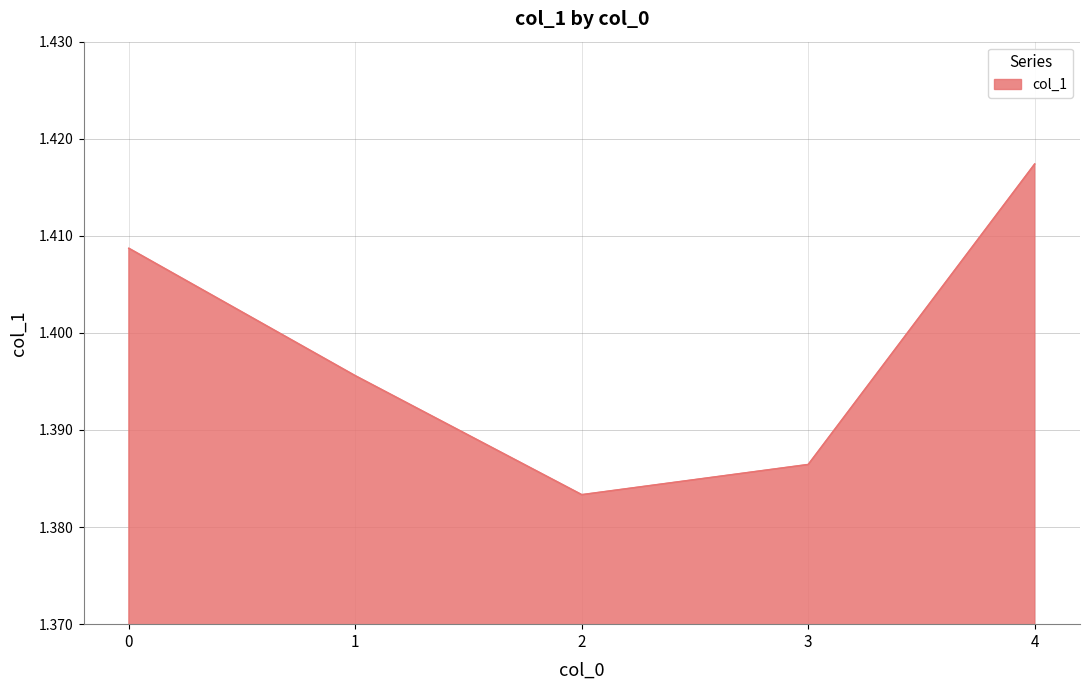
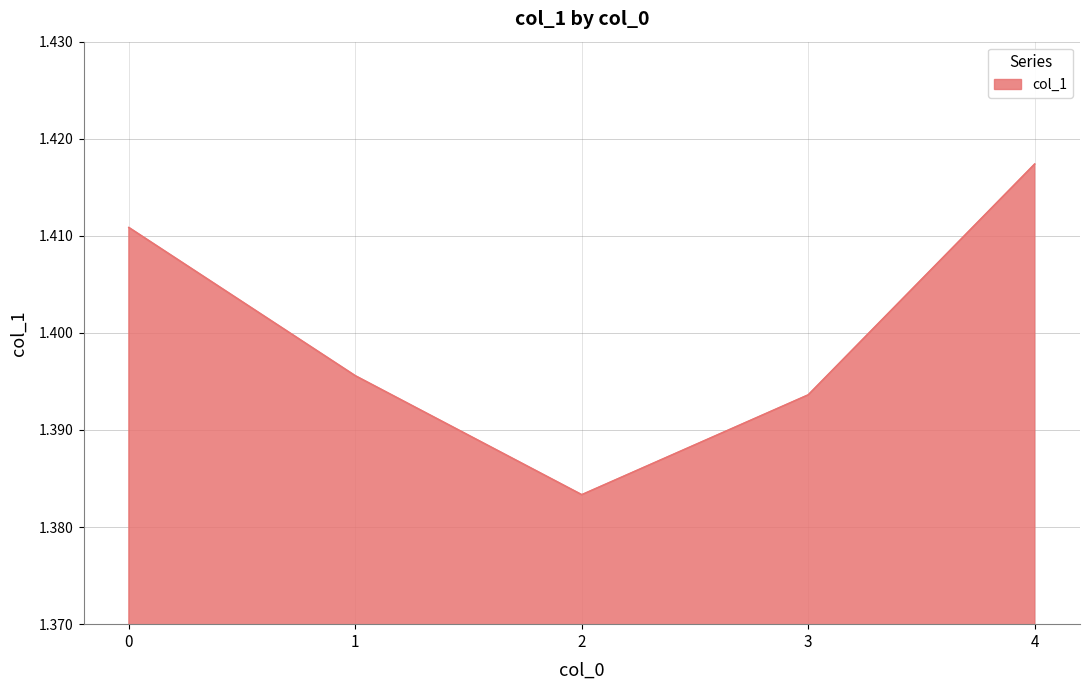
  {
-   "0": 1.409,
+   "0": 1.411,
    "1": 1.396,
    "2": 1.383,
-   "3": 1.386,
+   "3": 1.394,
    "4": 1.417
  }
